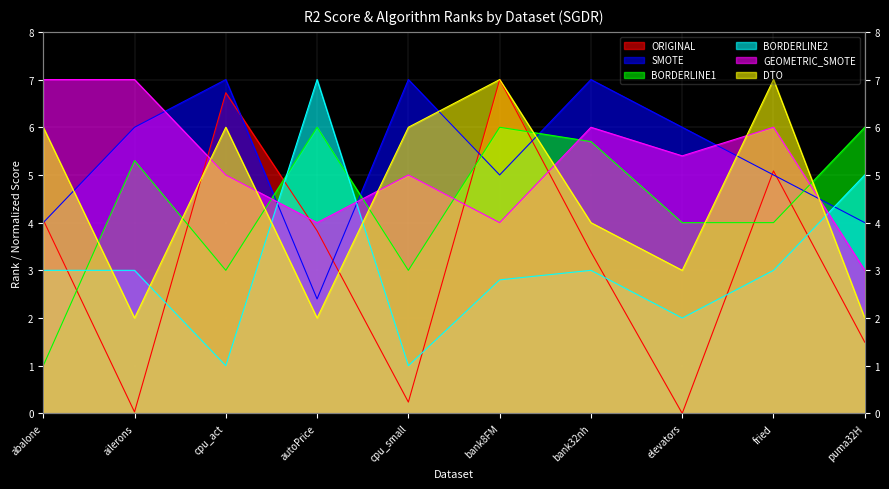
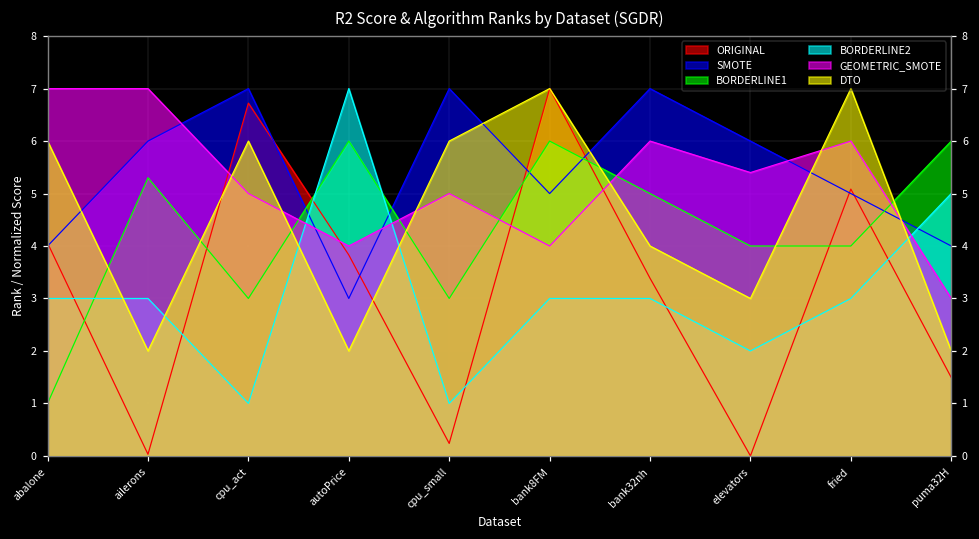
  {
    "ORIGINAL": {
      "abalone": 4.1,
      "ailerons": 0.0,
      "cpu_act": 6.7,
      "autoPrice": 3.8,
      "cpu_small": 0.2,
      "bank32nh": 3.4,
      "elevators": 0.0,
      "fried": 5.1,
      "puma32H": 1.5
    },
    "SMOTE": {
      "abalone": 4.0,
      "ailerons": 6.0,
      "cpu_act": 7.0,
-     "autoPrice": 2.4,
+     "autoPrice": 3.0,
      "cpu_small": 7.0,
      "bank8FM": 5.0,
      "bank32nh": 7.0,
      "elevators": 6.0,
      "fried": 5.0,
      "puma32H": 4.0
    },
    "BORDERLINE1": {
      "abalone": 1.0,
      "ailerons": 5.3,
      "cpu_act": 3.0,
      "autoPrice": 6.0,
      "cpu_small": 3.0,
      "bank8FM": 6.0,
-     "bank32nh": 5.7,
+     "bank32nh": 5.0,
      "elevators": 4.0,
      "fried": 4.0,
      "puma32H": 6.0
    },
    "BORDERLINE2": {
      "abalone": 3.0,
      "ailerons": 3.0,
      "cpu_act": 1.0,
      "autoPrice": 7.0,
      "cpu_small": 1.0,
-     "bank8FM": 2.8,
+     "bank8FM": 3.0,
      "bank32nh": 3.0,
      "elevators": 2.0,
      "fried": 3.0,
      "puma32H": 5.0
    },
    "GEOMETRIC_SMOTE": {
      "abalone": 7.0,
      "ailerons": 7.0,
      "cpu_act": 5.0,
      "autoPrice": 4.0,
      "cpu_small": 5.0,
      "bank8FM": 4.0,
      "bank32nh": 6.0,
      "elevators": 5.4,
      "fried": 6.0,
      "puma32H": 3.0
    },
    "DTO": {
      "abalone": 6.0,
      "ailerons": 2.0,
      "cpu_act": 6.0,
      "autoPrice": 2.0,
      "cpu_small": 6.0,
      "bank32nh": 4.0,
      "elevators": 3.0,
      "puma32H": 2.0
    }
  }
